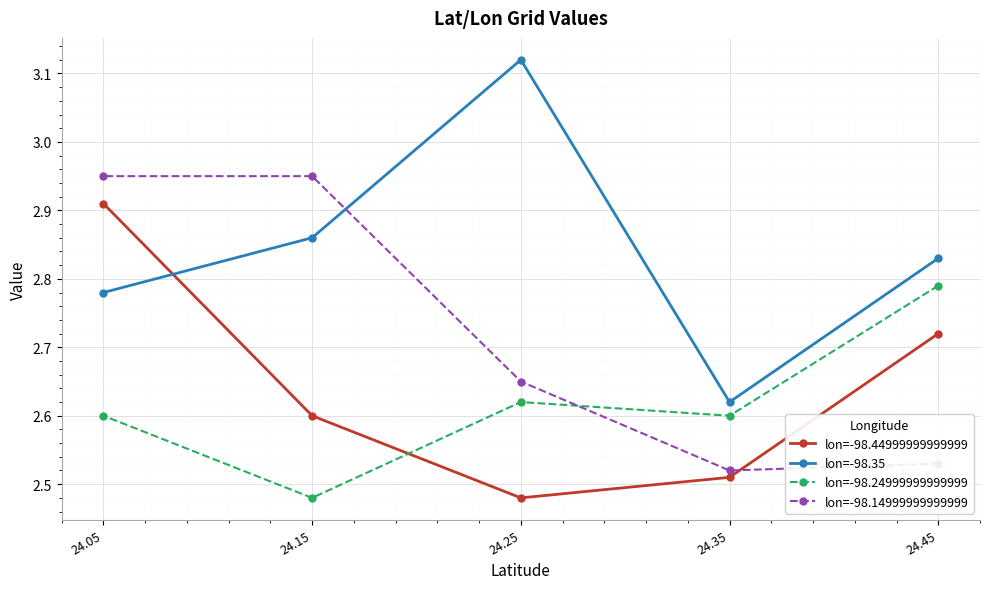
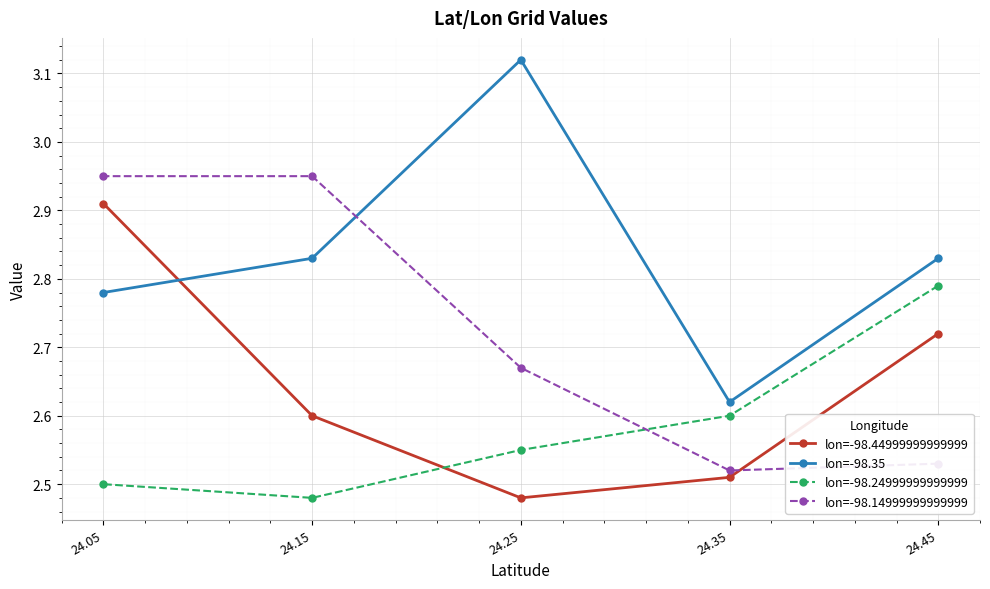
  {
    "lon=-98.44999999999999": {
      "24.05": 2.91,
      "24.15": 2.60,
      "24.25": 2.48,
      "24.35": 2.51,
      "24.45": 2.72
    },
    "lon=-98.35": {
      "24.05": 2.78,
-     "24.15": 2.86,
+     "24.15": 2.83,
      "24.25": 3.12,
      "24.35": 2.62,
      "24.45": 2.83
    },
    "lon=-98.24999999999999": {
-     "24.05": 2.6,
+     "24.05": 2.5,
      "24.15": 2.48,
-     "24.25": 2.62,
+     "24.25": 2.55,
      "24.35": 2.60,
      "24.45": 2.79
    },
    "lon=-98.14999999999999": {
      "24.05": 2.95,
      "24.15": 2.95,
-     "24.25": 2.65,
+     "24.25": 2.67,
      "24.35": 2.52
    }
  }
